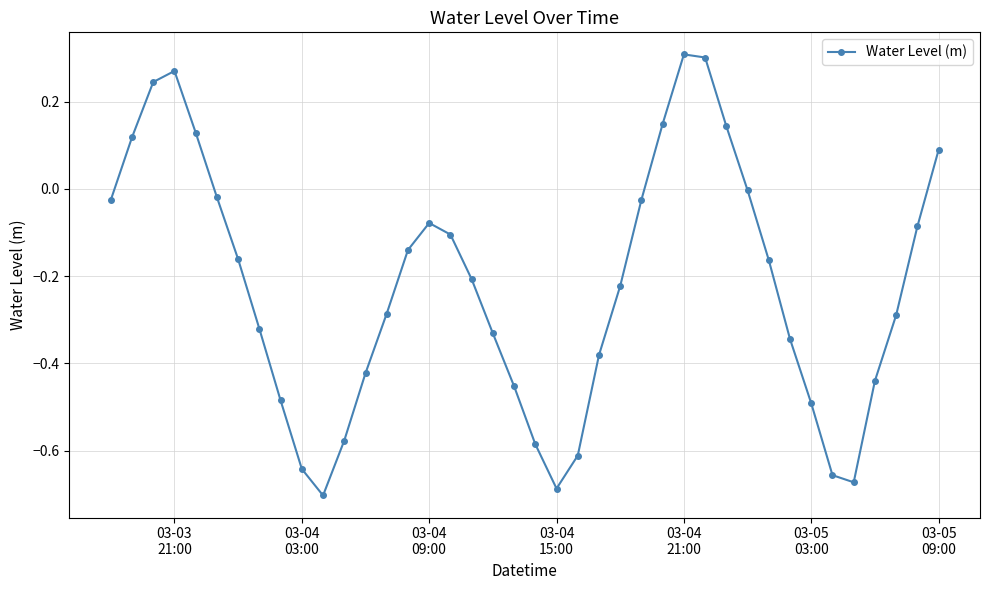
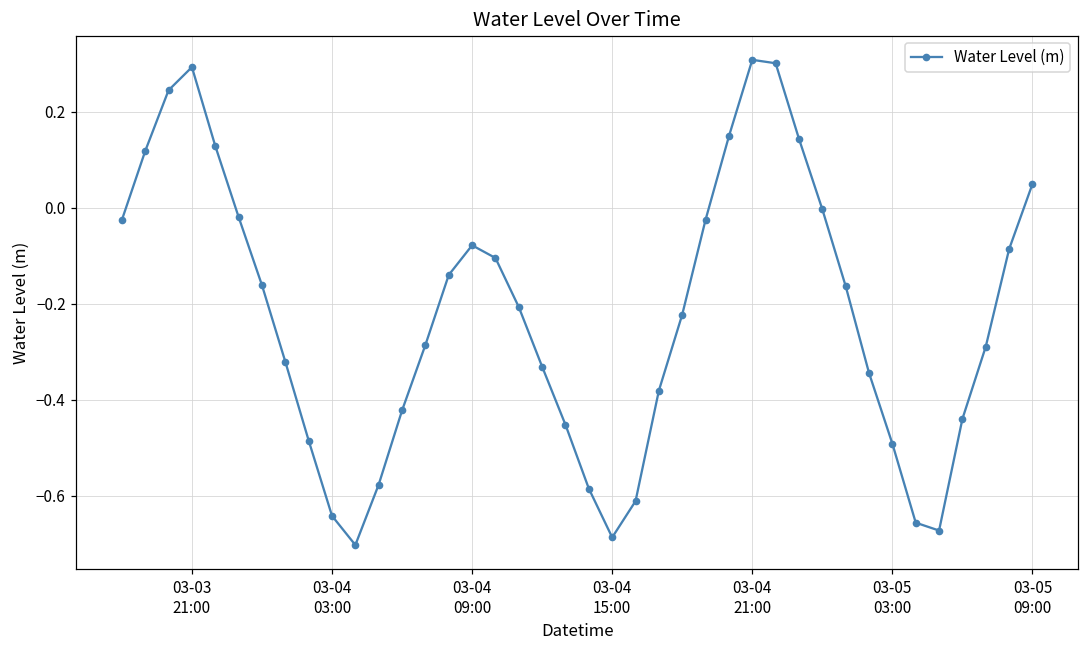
  {
-   "03-03 21:00": 0.27,
+   "03-03 21:00": 0.29,
    "03-04 03:00": -0.64,
    "03-04 09:00": -0.08,
    "03-04 15:00": -0.69,
    "03-04 21:00": 0.31,
    "03-05 03:00": -0.49,
-   "03-05 09:00": 0.09
+   "03-05 09:00": 0.05
  }
